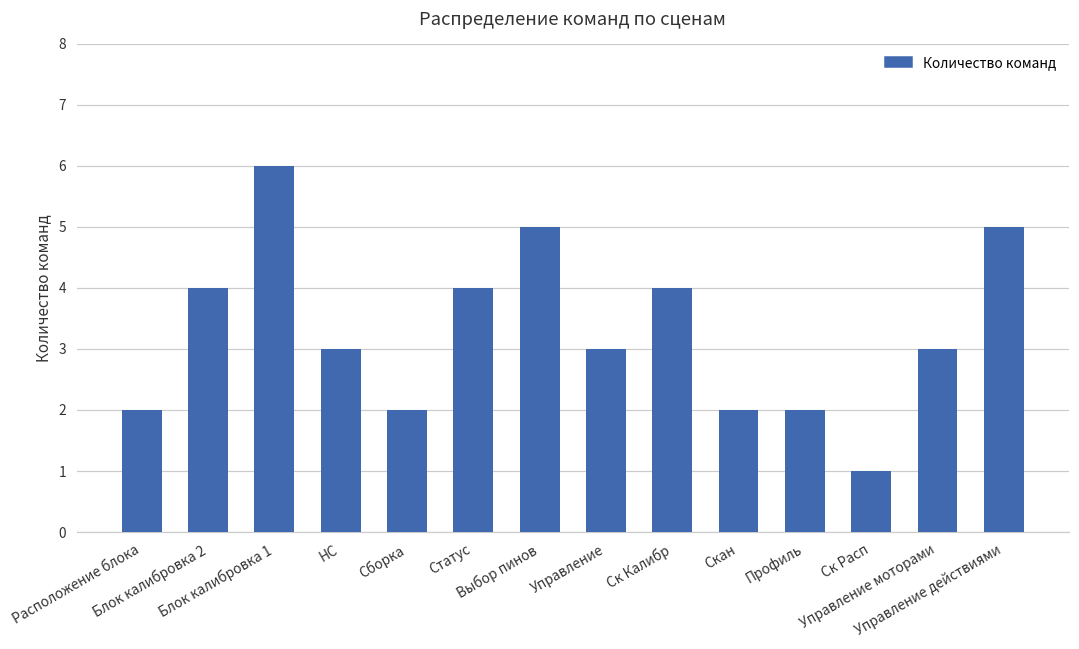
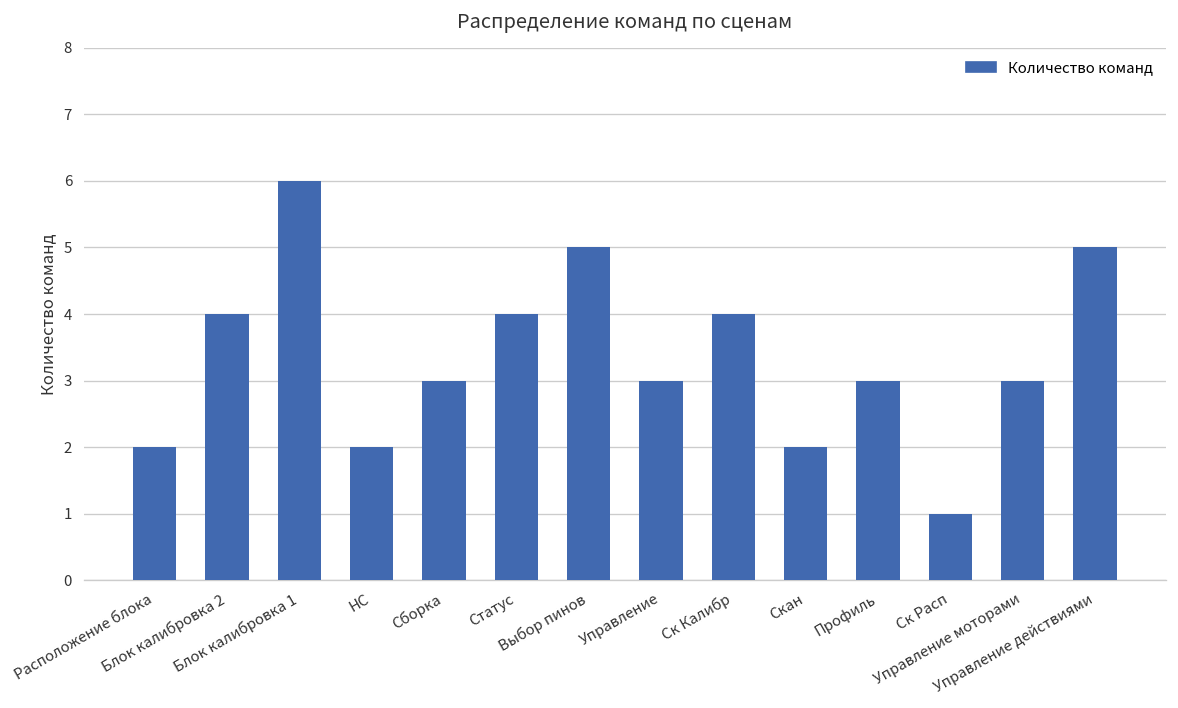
  {
    "Расположение блока": 2,
    "Блок калибровка 2": 4,
    "Блок калибровка 1": 6,
-   "НС": 3,
-   "Сборка": 2,
+   "НС": 2,
+   "Сборка": 3,
    "Статус": 4,
    "Выбор пинов": 5,
    "Управление": 3,
    "Ск Калибр": 4,
    "Скан": 2,
-   "Профиль": 2,
+   "Профиль": 3,
    "Ск Расп": 1,
    "Управление моторами": 3,
    "Управление действиями": 5
  }
